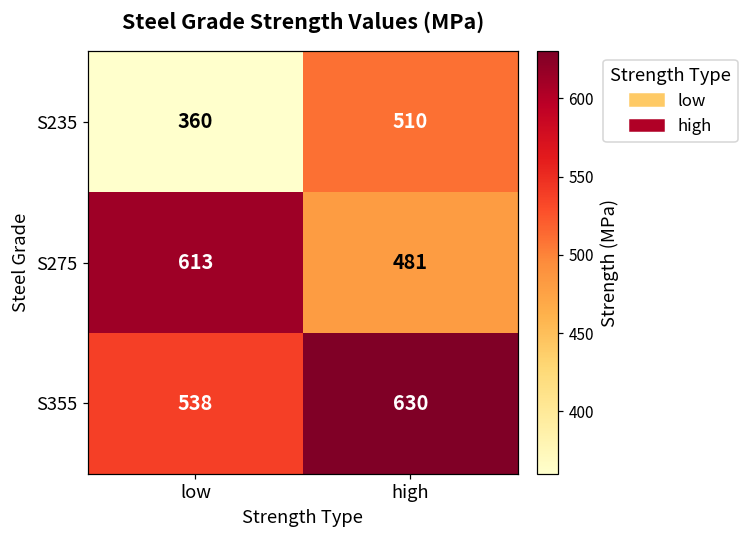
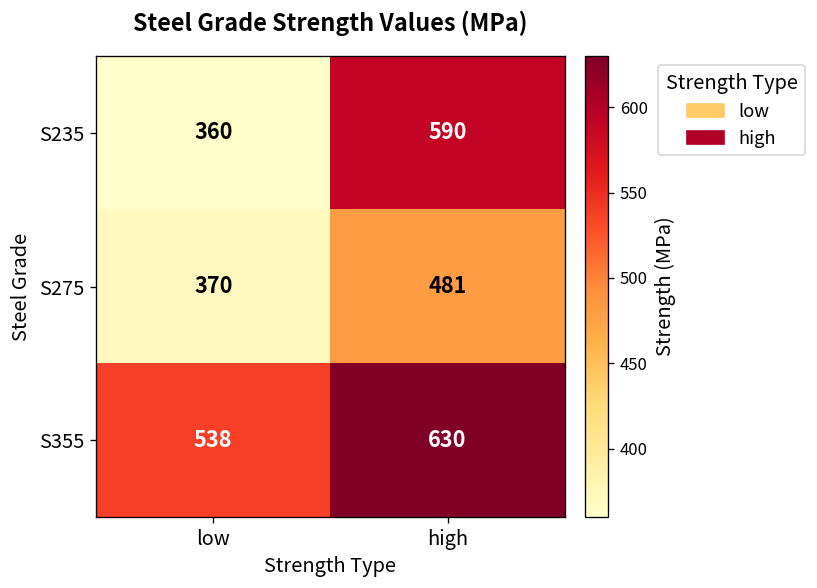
  {
    "S235": {
      "low": 360,
-     "high": 510
+     "high": 590
    },
    "S275": {
-     "low": 613,
+     "low": 370,
      "high": 481
    },
    "S355": {
      "low": 538,
      "high": 630
    }
  }
